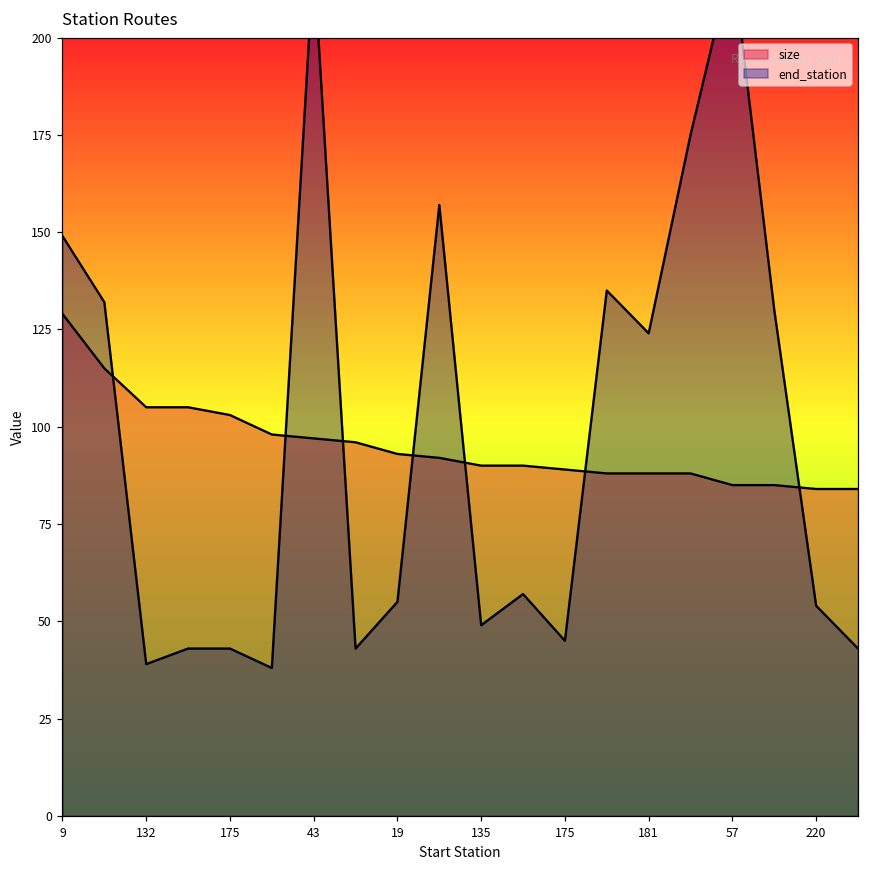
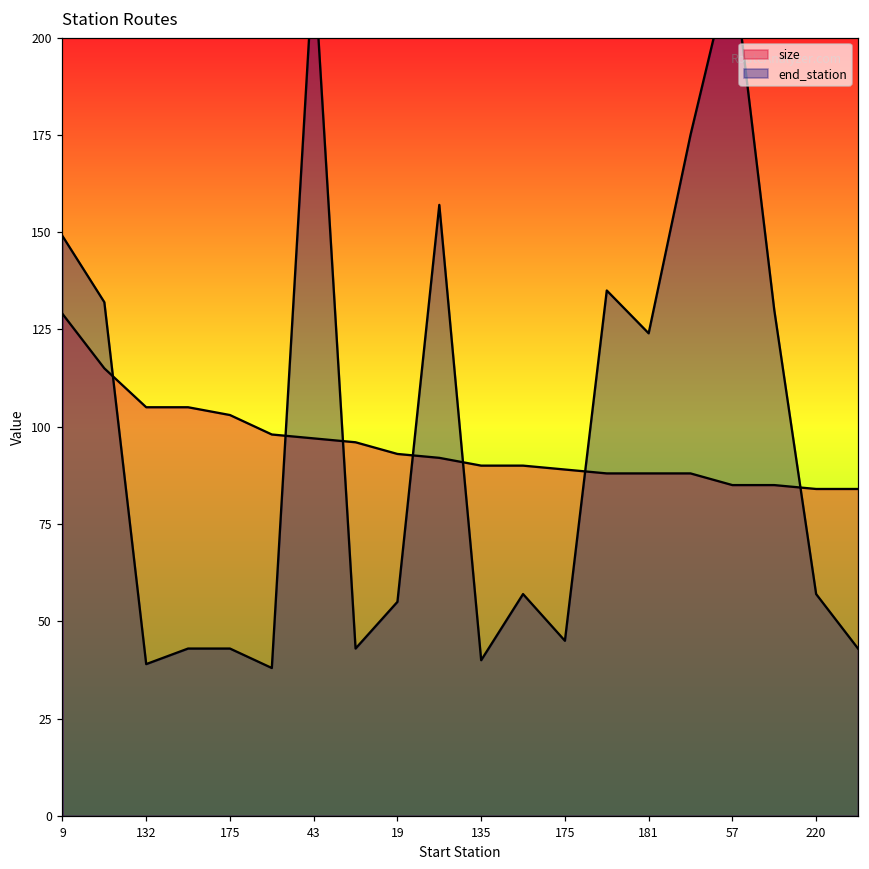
  {
    "size": {
      "132": 105,
      "43": 97,
      "135": 90,
      "181": 88,
      "57": 85,
      "220": 84
    },
    "end_station": {
      "132": 39,
-     "135": 49,
+     "135": 40,
      "181": 124,
-     "220": 54
+     "220": 57
    }
  }
